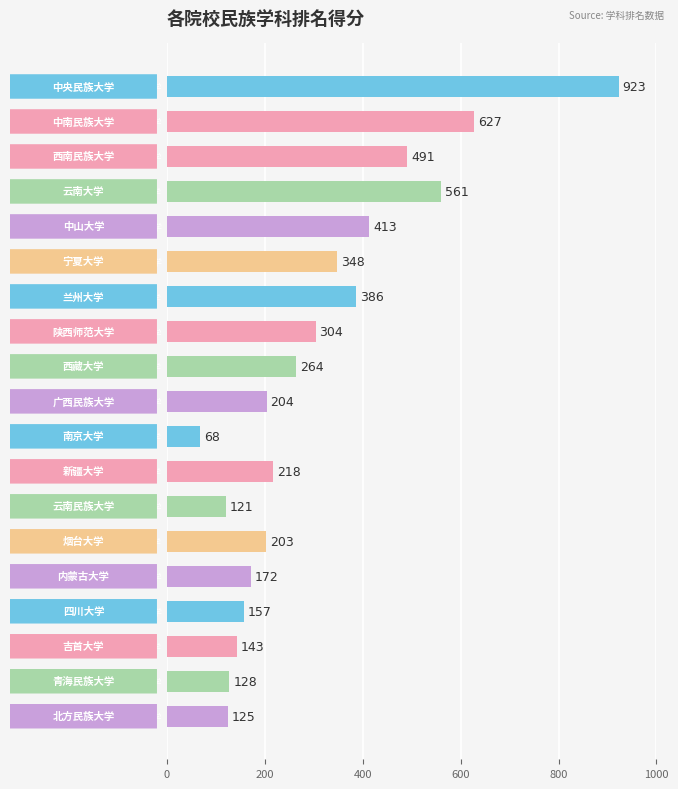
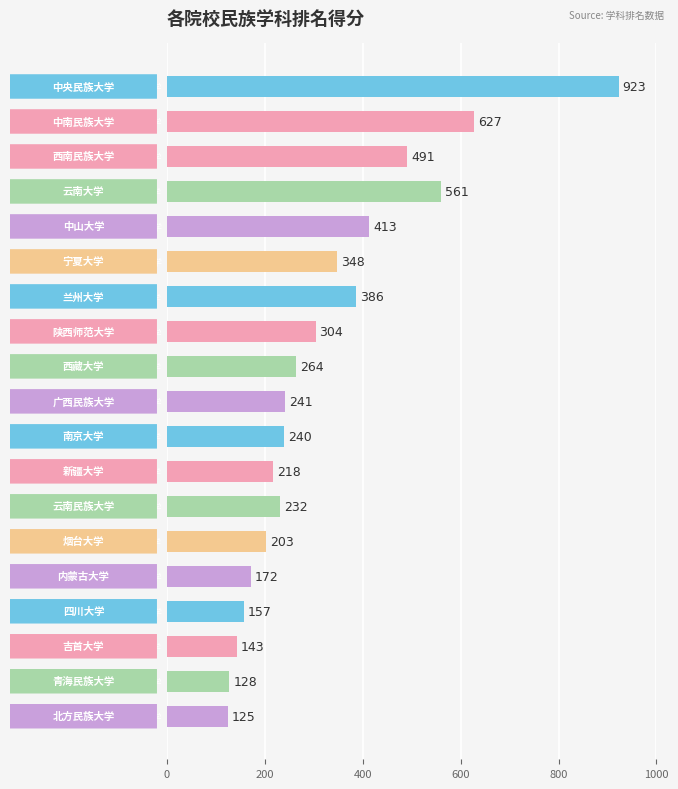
  {
    "中央民族大学": 923,
    "中南民族大学": 627,
    "西南民族大学": 491,
    "云南大学": 561,
    "中山大学": 413,
    "宁夏大学": 348,
    "兰州大学": 386,
    "陕西师范大学": 304,
    "西藏大学": 264,
-   "广西民族大学": 204,
-   "南京大学": 68,
+   "广西民族大学": 241,
+   "南京大学": 240,
    "新疆大学": 218,
-   "云南民族大学": 121,
+   "云南民族大学": 232,
    "烟台大学": 203,
    "内蒙古大学": 172,
    "四川大学": 157,
    "吉首大学": 143,
    "青海民族大学": 128,
    "北方民族大学": 125
  }
